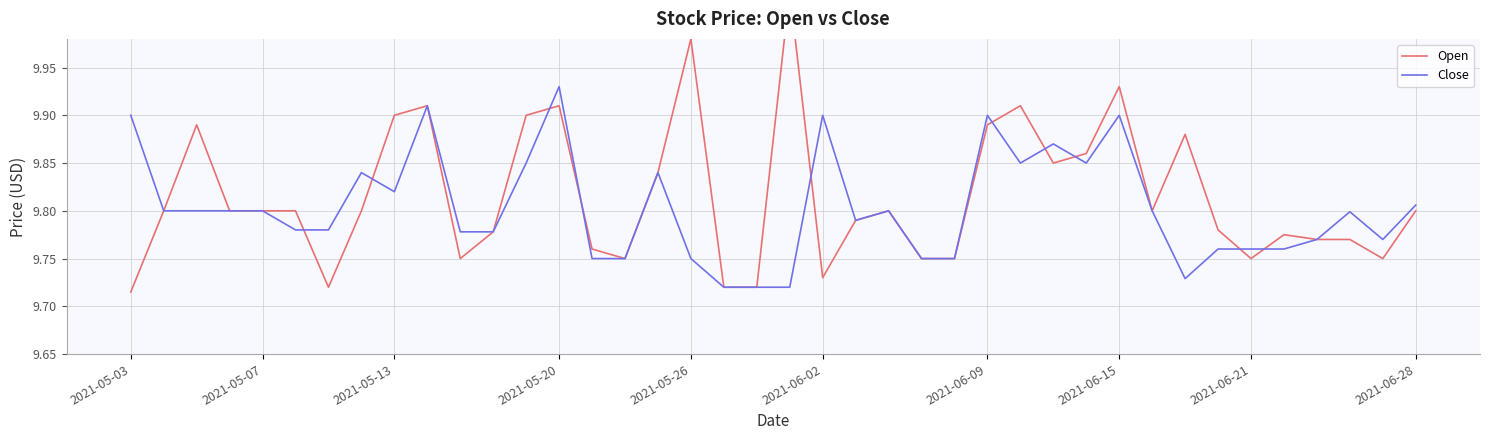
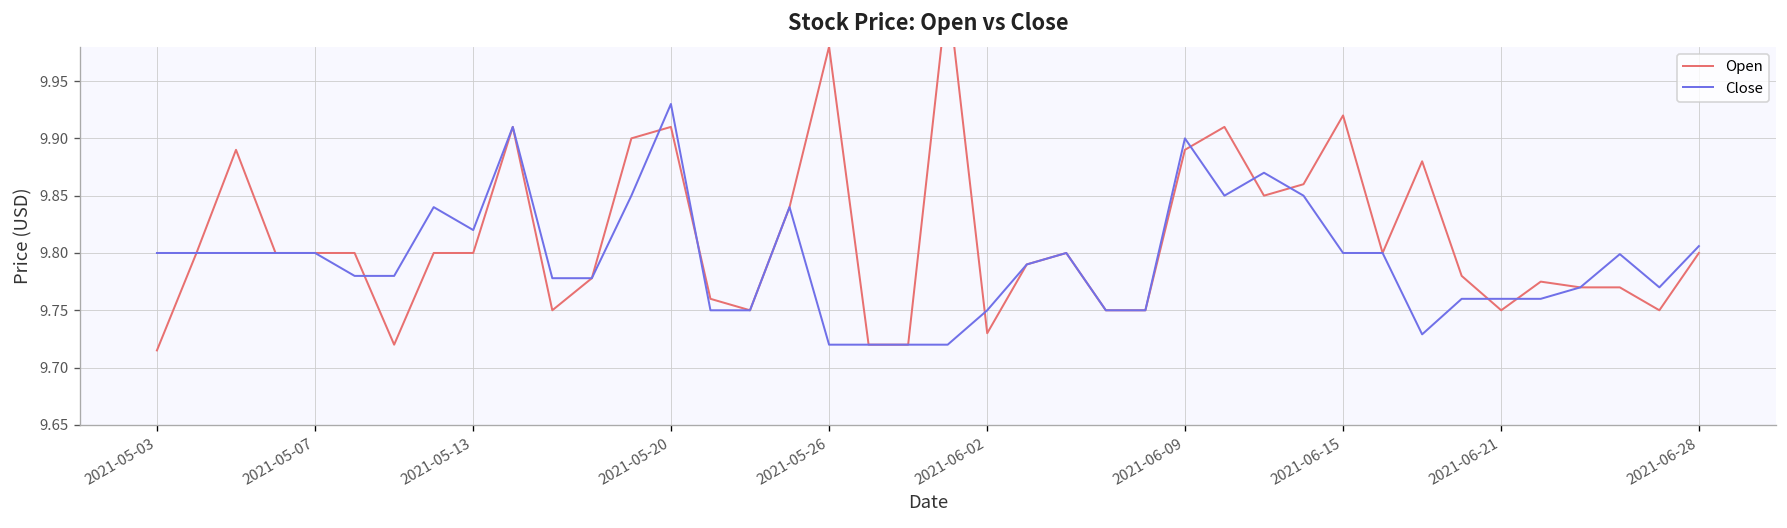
  {
    "Open": {
      "2021-05-03": 9.72,
-     "2021-05-13": 9.9,
+     "2021-05-13": 9.8,
      "2021-05-20": 9.91,
      "2021-05-26": 9.98,
      "2021-06-02": 9.73,
      "2021-06-09": 9.89,
-     "2021-06-15": 9.93,
+     "2021-06-15": 9.92,
      "2021-06-21": 9.75,
      "2021-06-28": 9.80
    },
    "Close": {
-     "2021-05-03": 9.9,
+     "2021-05-03": 9.8,
      "2021-05-13": 9.82,
      "2021-05-20": 9.93,
-     "2021-05-26": 9.75,
-     "2021-06-02": 9.90,
+     "2021-05-26": 9.72,
+     "2021-06-02": 9.75,
      "2021-06-09": 9.90,
-     "2021-06-15": 9.9,
+     "2021-06-15": 9.8,
      "2021-06-21": 9.76,
      "2021-06-28": 9.81
    }
  }
